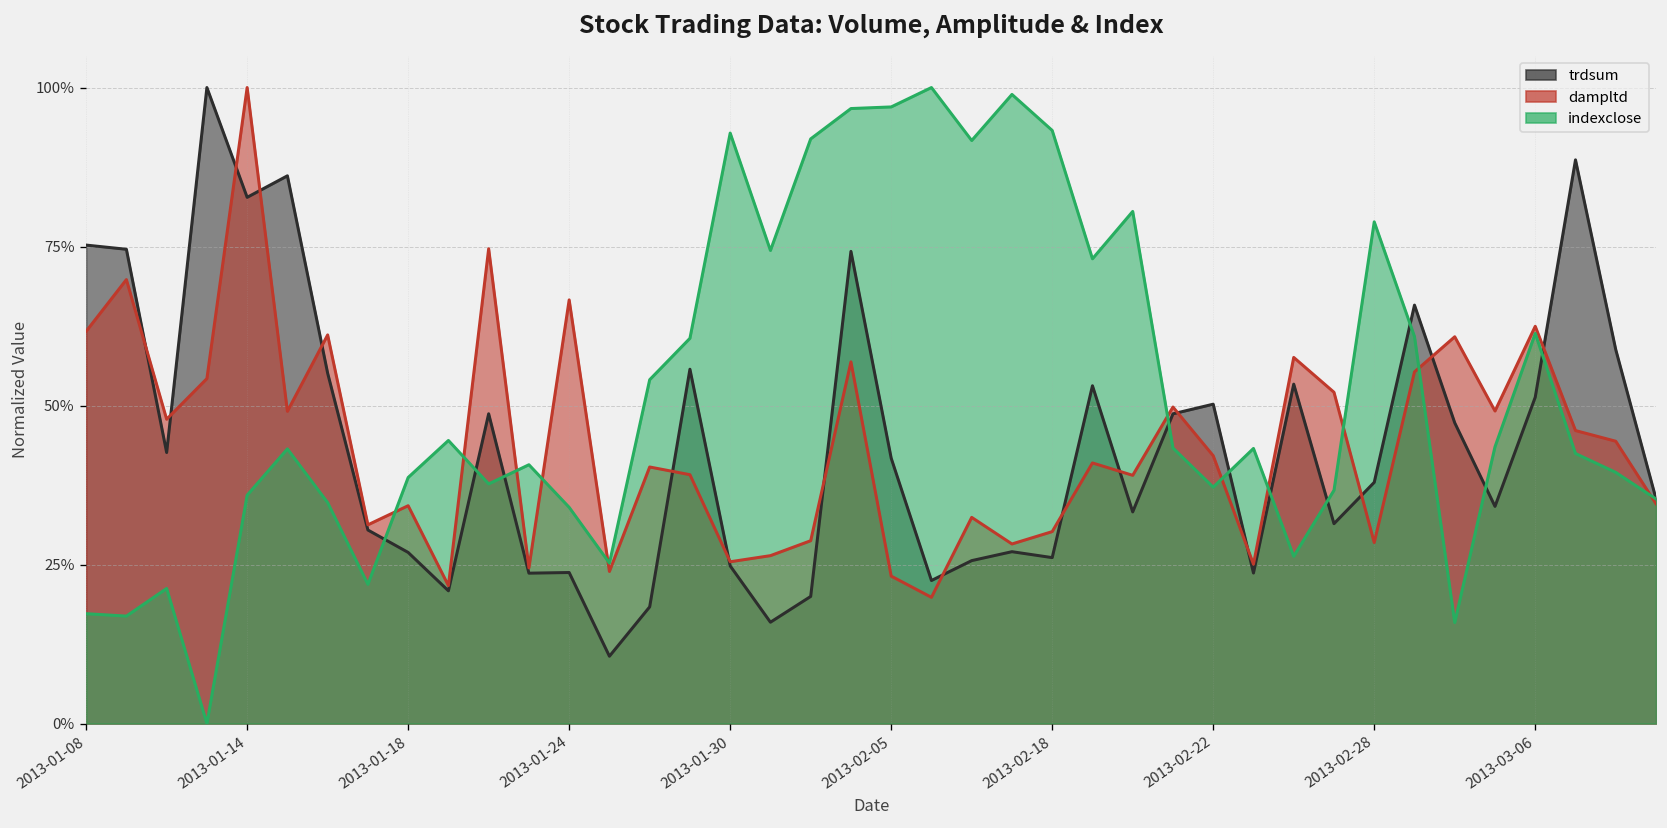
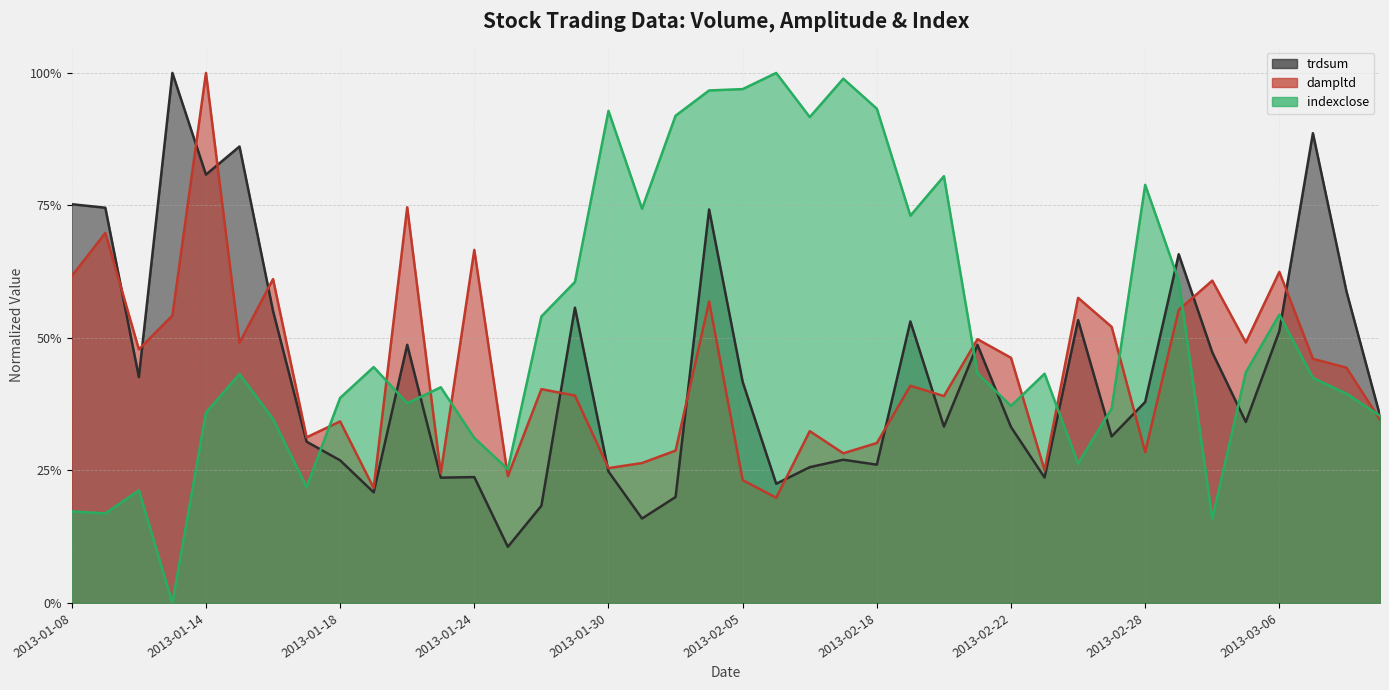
  {
    "trdsum": {
      "2013-01-08": "75%",
-     "2013-01-14": "83%",
+     "2013-01-14": "81%",
      "2013-01-18": "27%",
      "2013-01-24": "24%",
      "2013-01-30": "25%",
      "2013-02-05": "42%",
      "2013-02-18": "26%",
-     "2013-02-22": "50%",
+     "2013-02-22": "33%",
      "2013-02-28": "38%",
      "2013-03-06": "51%"
    },
    "dampltd": {
      "2013-01-08": "62%",
      "2013-01-14": "100%",
      "2013-01-18": "34%",
      "2013-01-24": "67%",
      "2013-01-30": "25%",
      "2013-02-05": "23%",
      "2013-02-18": "30%",
-     "2013-02-22": "42%",
+     "2013-02-22": "46%",
      "2013-02-28": "28%",
      "2013-03-06": "62%"
    },
    "indexclose": {
      "2013-01-08": "17%",
      "2013-01-14": "36%",
      "2013-01-18": "39%",
-     "2013-01-24": "34%",
+     "2013-01-24": "31%",
      "2013-01-30": "93%",
      "2013-02-05": "97%",
      "2013-02-18": "93%",
      "2013-02-22": "37%",
      "2013-02-28": "79%",
-     "2013-03-06": "61%"
+     "2013-03-06": "54%"
    }
  }
